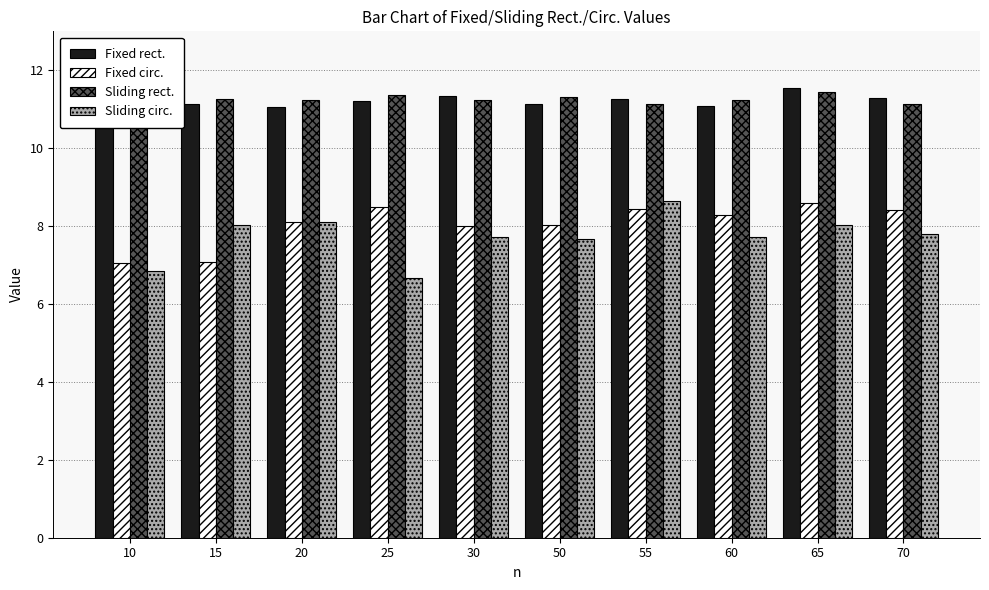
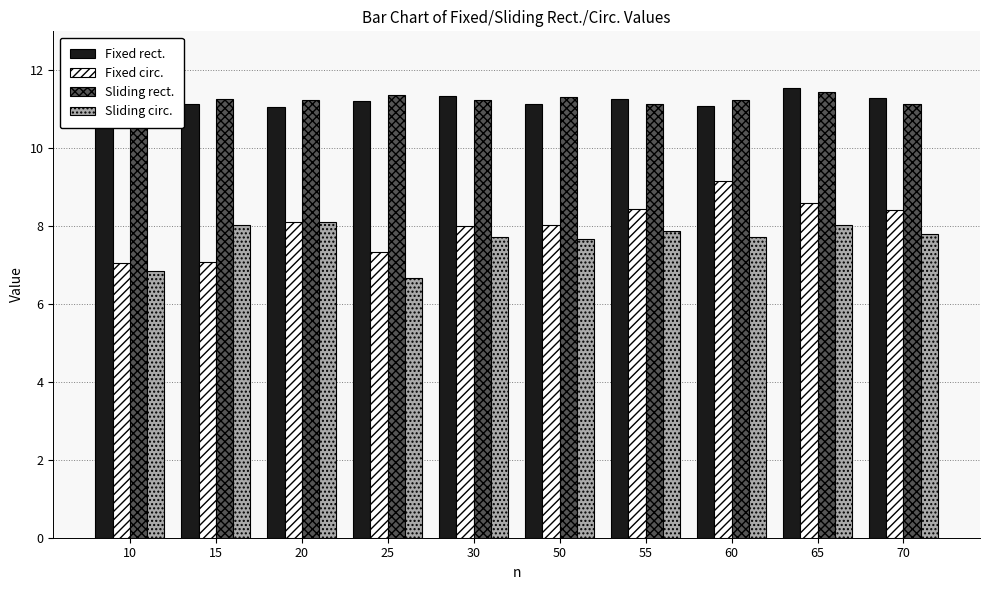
  {
    "Fixed rect.": {
      "15": 11.1,
      "20": 11.1,
      "25": 11.2,
      "30": 11.3,
      "50": 11.1,
      "55": 11.3,
      "60": 11.1,
      "65": 11.5,
      "70": 11.3
    },
    "Fixed circ.": {
      "10": 7.0,
      "15": 7.1,
      "20": 8.1,
-     "25": 8.5,
+     "25": 7.3,
      "30": 8.0,
      "50": 8.0,
      "55": 8.4,
-     "60": 8.3,
+     "60": 9.2,
      "65": 8.6,
      "70": 8.4
    },
    "Sliding rect.": {
      "15": 11.3,
      "20": 11.2,
      "25": 11.4,
      "30": 11.2,
      "50": 11.3,
      "55": 11.1,
      "60": 11.2,
      "65": 11.4,
      "70": 11.1
    },
    "Sliding circ.": {
      "10": 6.9,
      "15": 8.0,
      "20": 8.1,
      "25": 6.7,
      "30": 7.7,
      "50": 7.7,
-     "55": 8.6,
+     "55": 7.9,
      "60": 7.7,
      "65": 8.0,
      "70": 7.8
    }
  }
